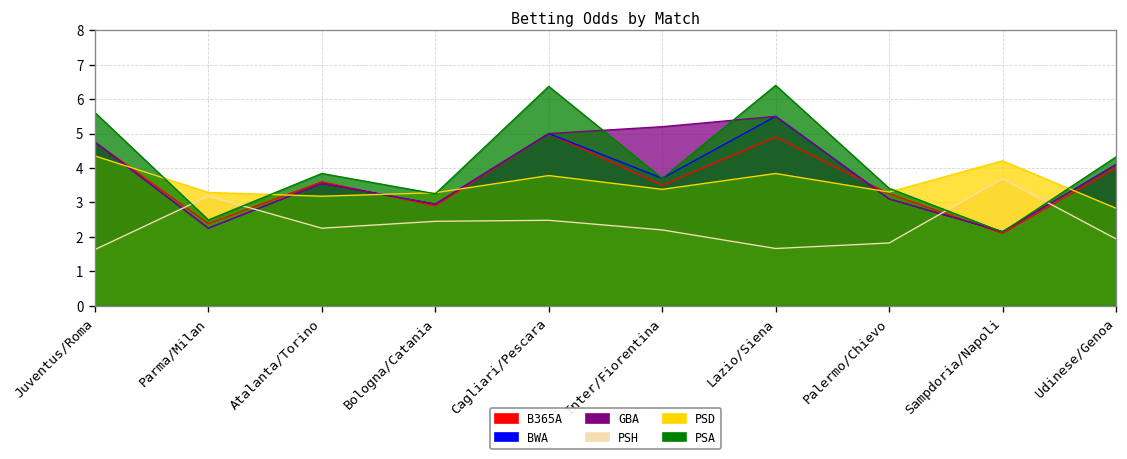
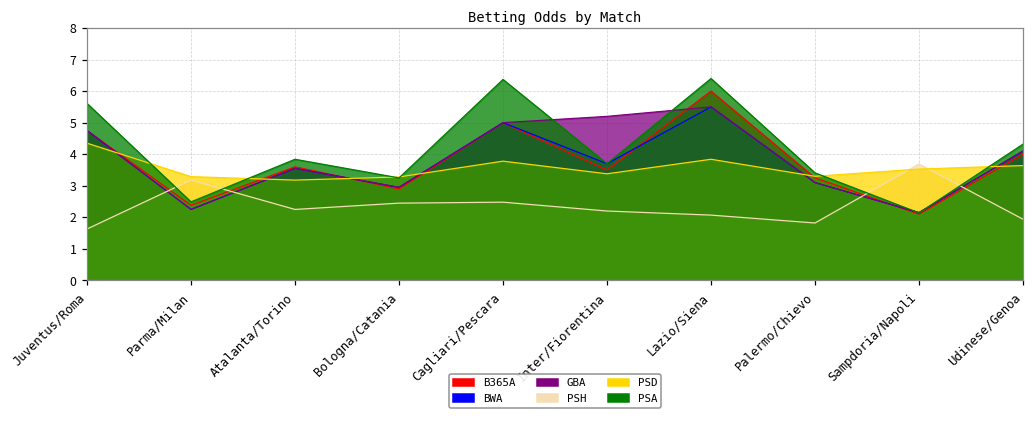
  {
    "B365A": {
      "Parma/Milan": 2.4,
      "Inter/Fiorentina": 3.5,
-     "Lazio/Siena": 4.9,
+     "Lazio/Siena": 6.0,
      "Udinese/Genoa": 4.0
    },
    "GBA": {
      "Inter/Fiorentina": 5.2
    },
    "PSH": {
      "Juventus/Roma": 1.6,
      "Parma/Milan": 3.2,
      "Atalanta/Torino": 2.3,
      "Bologna/Catania": 2.5,
      "Cagliari/Pescara": 2.5,
      "Inter/Fiorentina": 2.2,
-     "Lazio/Siena": 1.7,
+     "Lazio/Siena": 2.1,
      "Palermo/Chievo": 1.8,
      "Sampdoria/Napoli": 3.7,
      "Udinese/Genoa": 1.9
    },
    "PSD": {
      "Juventus/Roma": 4.4,
      "Parma/Milan": 3.3,
      "Atalanta/Torino": 3.2,
      "Cagliari/Pescara": 3.8,
      "Inter/Fiorentina": 3.4,
      "Lazio/Siena": 3.8,
-     "Sampdoria/Napoli": 4.2,
-     "Udinese/Genoa": 2.8
+     "Sampdoria/Napoli": 3.5,
+     "Udinese/Genoa": 3.6
    },
    "PSA": {
      "Juventus/Roma": 5.6,
      "Parma/Milan": 2.5,
      "Atalanta/Torino": 3.8,
      "Cagliari/Pescara": 6.4,
      "Lazio/Siena": 6.4,
      "Palermo/Chievo": 3.4,
      "Udinese/Genoa": 4.3
    }
  }
